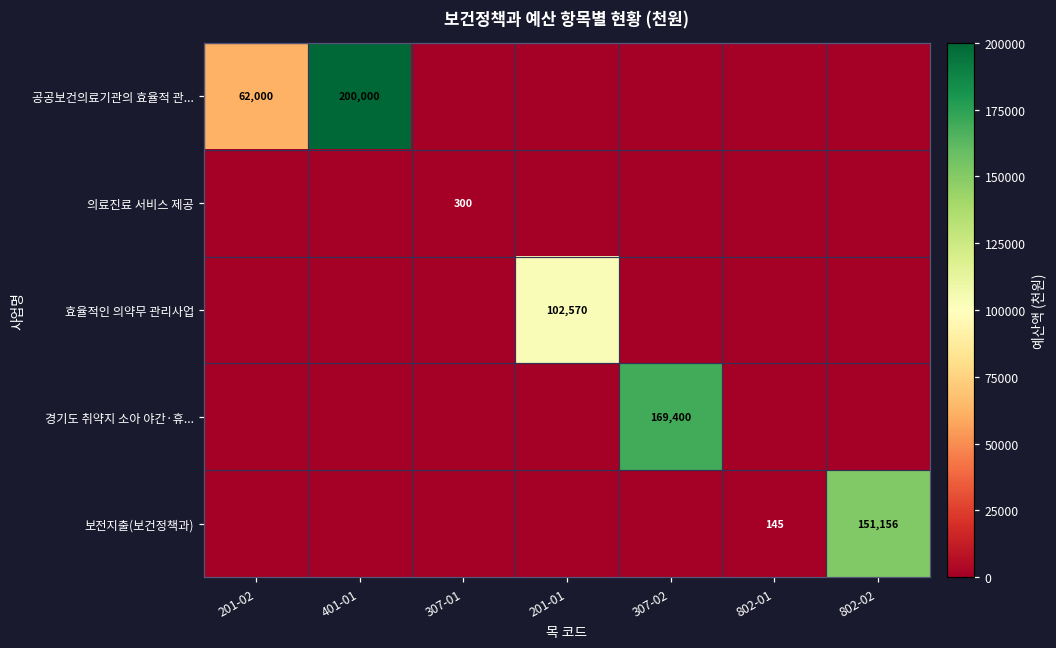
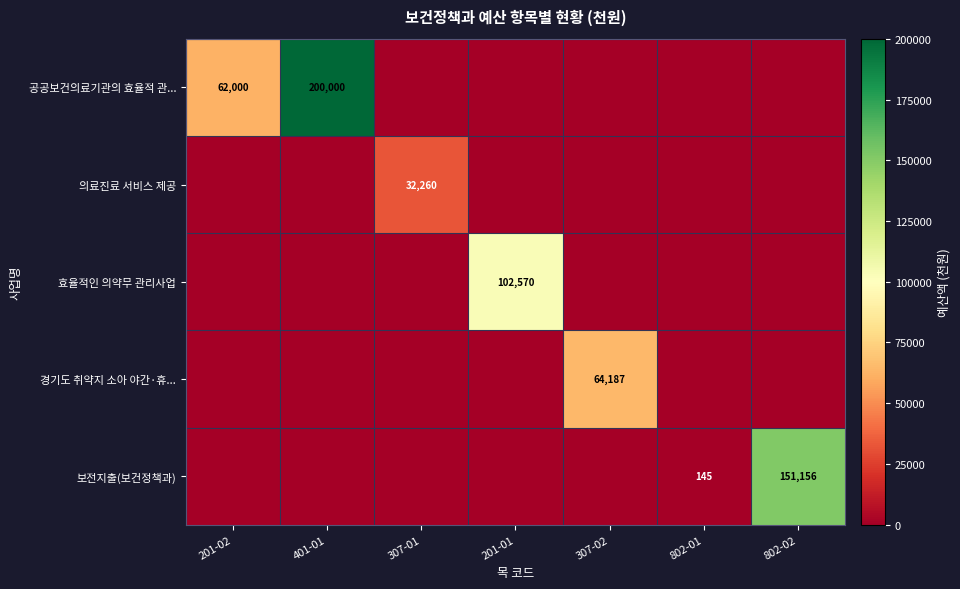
  {
    "공공보건의료기관의 효율적 관...": {
      "201-02": "62,000",
      "401-01": "200,000"
    },
    "의료진료 서비스 제공": {
-     "307-01": "300"
+     "307-01": "32,260"
    },
    "효율적인 의약무 관리사업": {
      "201-01": "102,570"
    },
    "경기도 취약지 소아 야간·휴...": {
-     "307-02": "169,400"
+     "307-02": "64,187"
    },
    "보전지출(보건정책과)": {
      "802-01": "145",
      "802-02": "151,156"
    }
  }
